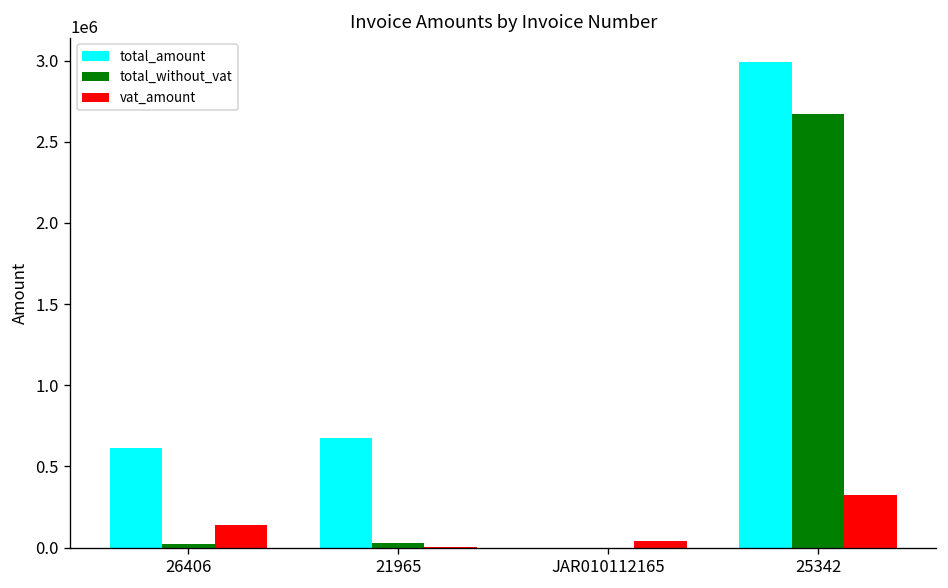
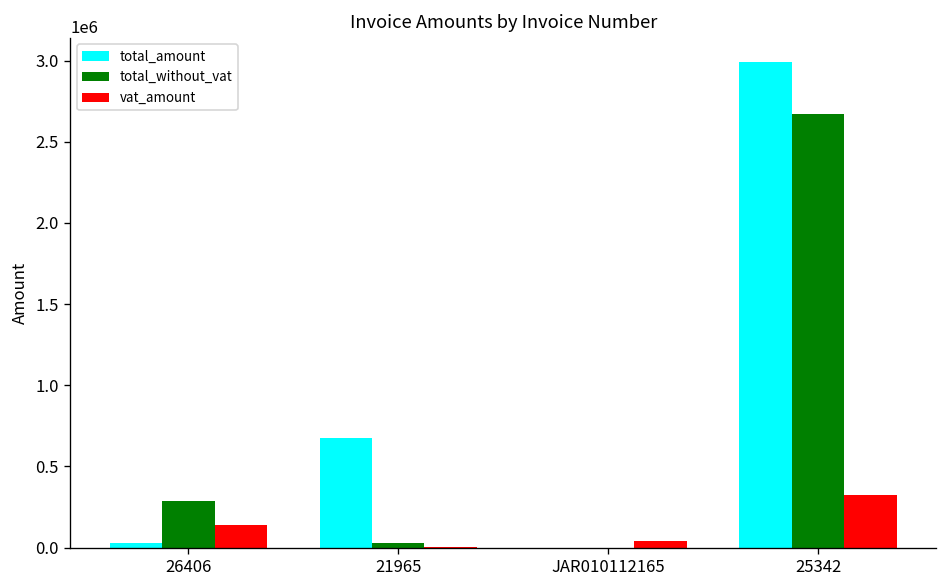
  {
    "total_amount": {
-     "26406": 610000,
+     "26406": 30000,
      "21965": 680000,
      "25342": 2990000
    },
    "total_without_vat": {
-     "26406": 20000,
+     "26406": 290000,
      "21965": 30000,
      "25342": 2670000
    },
    "vat_amount": {
      "26406": 140000,
      "JAR010112165": 40000,
      "25342": 320000
    }
  }
